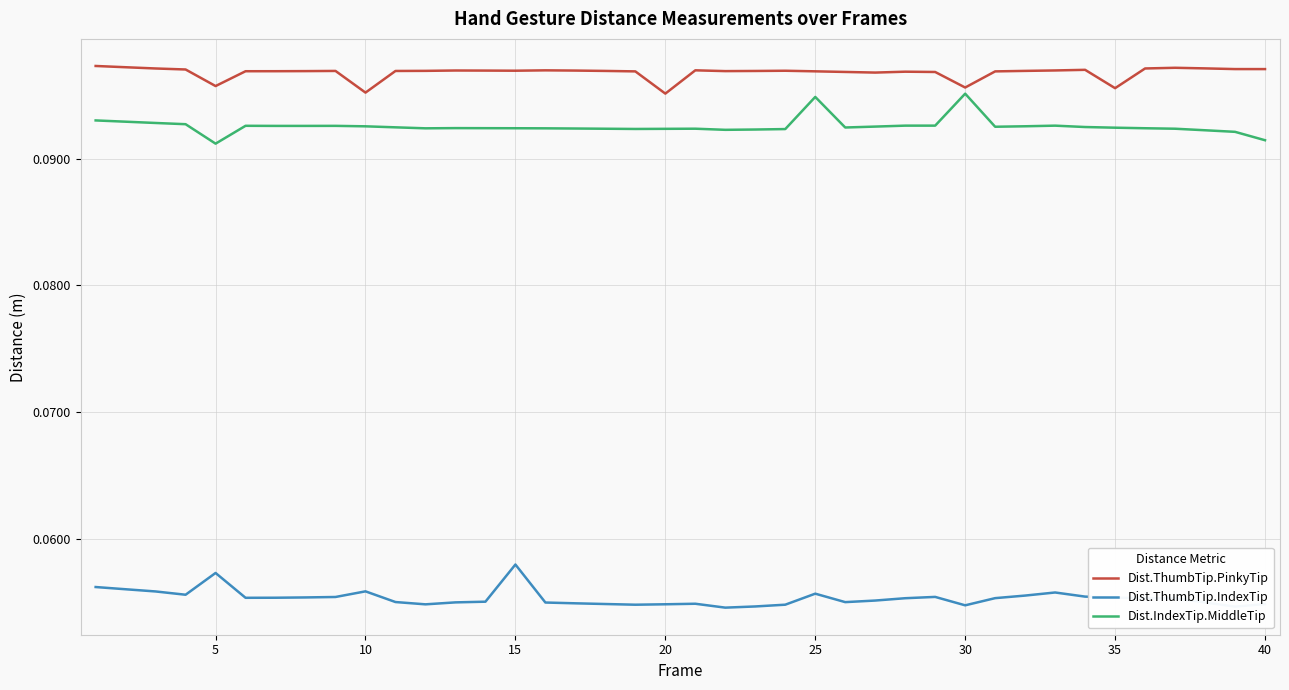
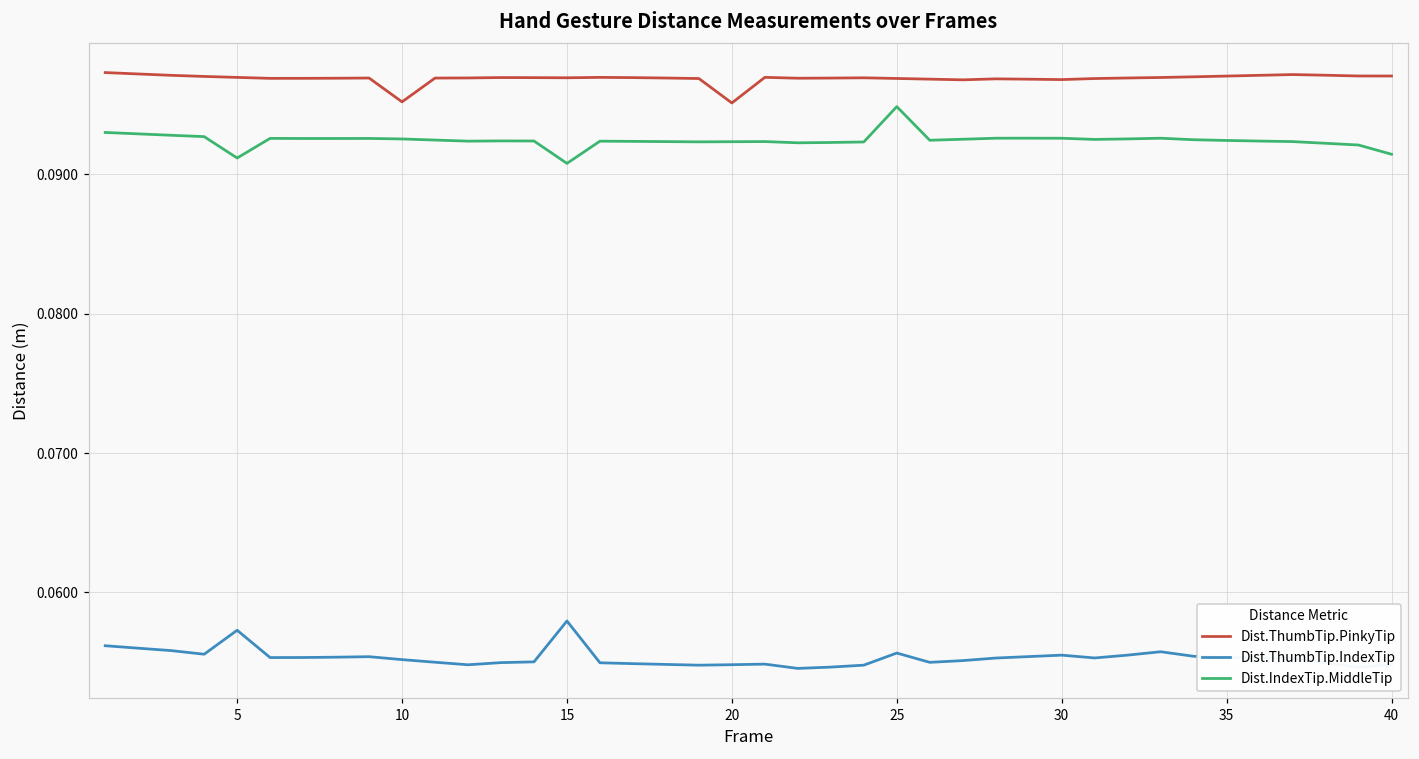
  {
    "Dist.ThumbTip.PinkyTip": {
-     "5": 0.0957,
+     "5": 0.0970,
      "10": 0.0952,
      "15": 0.0969,
      "20": 0.0951,
      "25": 0.0969,
-     "30": 0.0956,
-     "35": 0.0956,
+     "30": 0.0968,
+     "35": 0.0971,
      "40": 0.0971
    },
    "Dist.ThumbTip.IndexTip": {
      "5": 0.0573,
-     "10": 0.0558,
+     "10": 0.0552,
      "15": 0.0579,
      "20": 0.0548,
      "25": 0.0556,
-     "30": 0.0547
+     "30": 0.0555
    },
    "Dist.IndexTip.MiddleTip": {
      "5": 0.0912,
      "10": 0.0925,
-     "15": 0.0924,
+     "15": 0.0908,
      "20": 0.0924,
      "25": 0.0949,
-     "30": 0.0951,
+     "30": 0.0926,
      "35": 0.0924,
      "40": 0.0915
    }
  }
